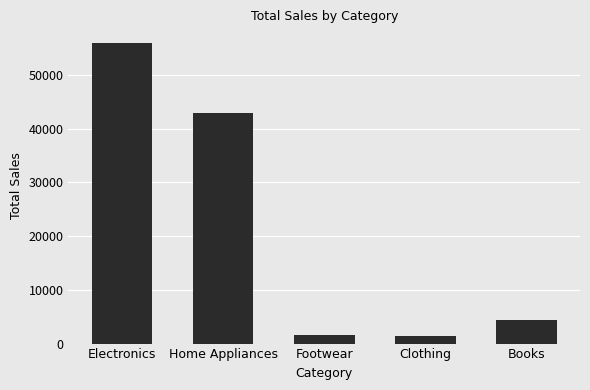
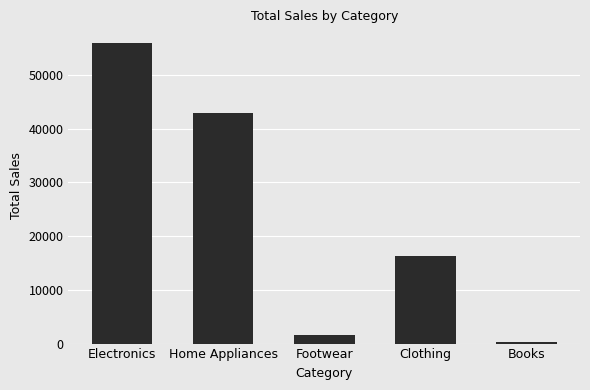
  {
    "Electronics": 56000,
    "Home Appliances": 43000,
    "Footwear": 2000,
-   "Clothing": 1000,
-   "Books": 4000
+   "Clothing": 16000,
+   "Books": 0
  }
